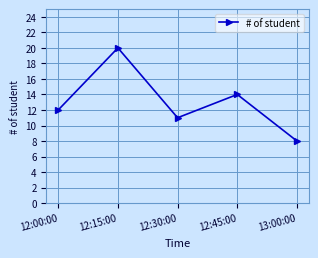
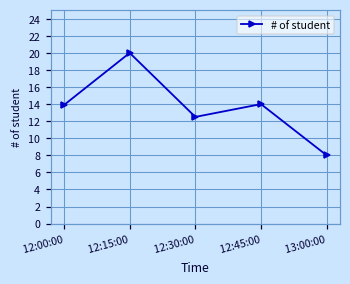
  {
-   "12:00:00": 12,
+   "12:00:00": 14,
    "12:15:00": 20,
-   "12:30:00": 11,
+   "12:30:00": 13,
    "12:45:00": 14,
    "13:00:00": 8
  }
